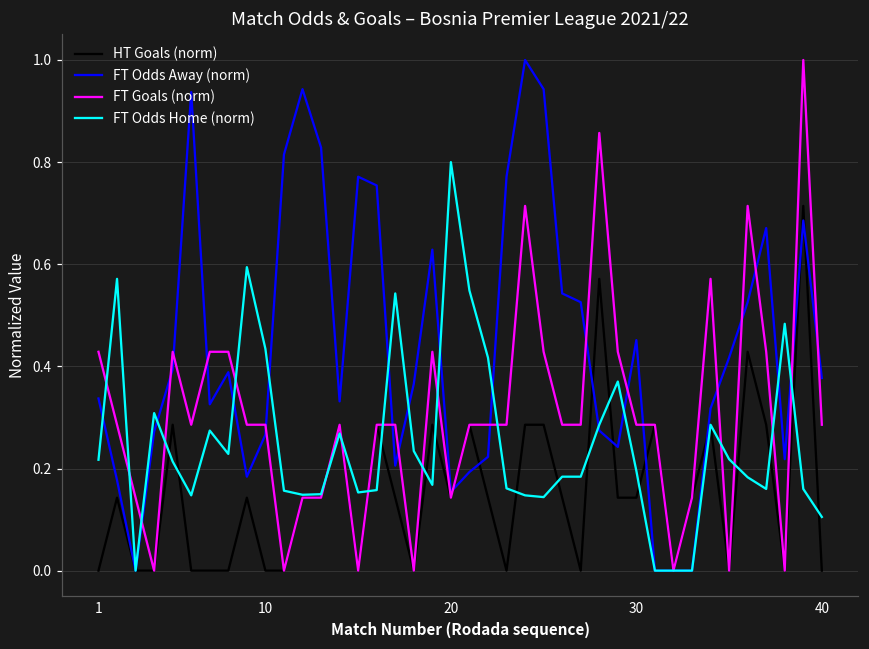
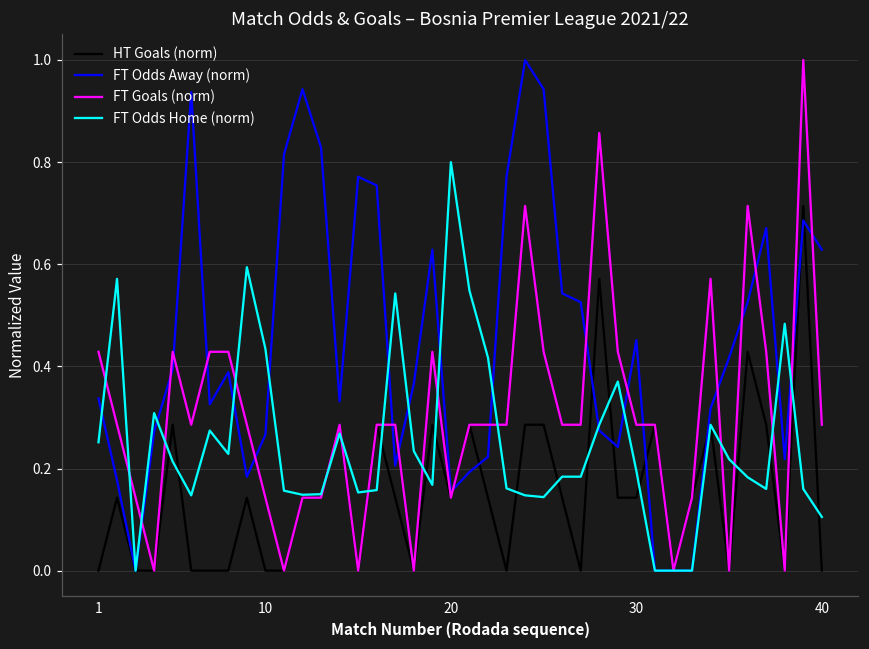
  {
    "HT Goals (norm)": {
      "1": 0.00,
      "10": 0.00,
      "30": 0.14,
      "40": 0.00
    },
    "FT Odds Away (norm)": {
      "1": 0.34,
      "10": 0.27,
      "20": 0.15,
      "30": 0.45,
-     "40": 0.38
+     "40": 0.63
    },
    "FT Goals (norm)": {
      "1": 0.43,
-     "10": 0.29,
+     "10": 0.14,
      "30": 0.29,
      "40": 0.29
    },
    "FT Odds Home (norm)": {
-     "1": 0.22,
+     "1": 0.25,
      "10": 0.43,
      "20": 0.80,
      "30": 0.20,
      "40": 0.11
    }
  }
